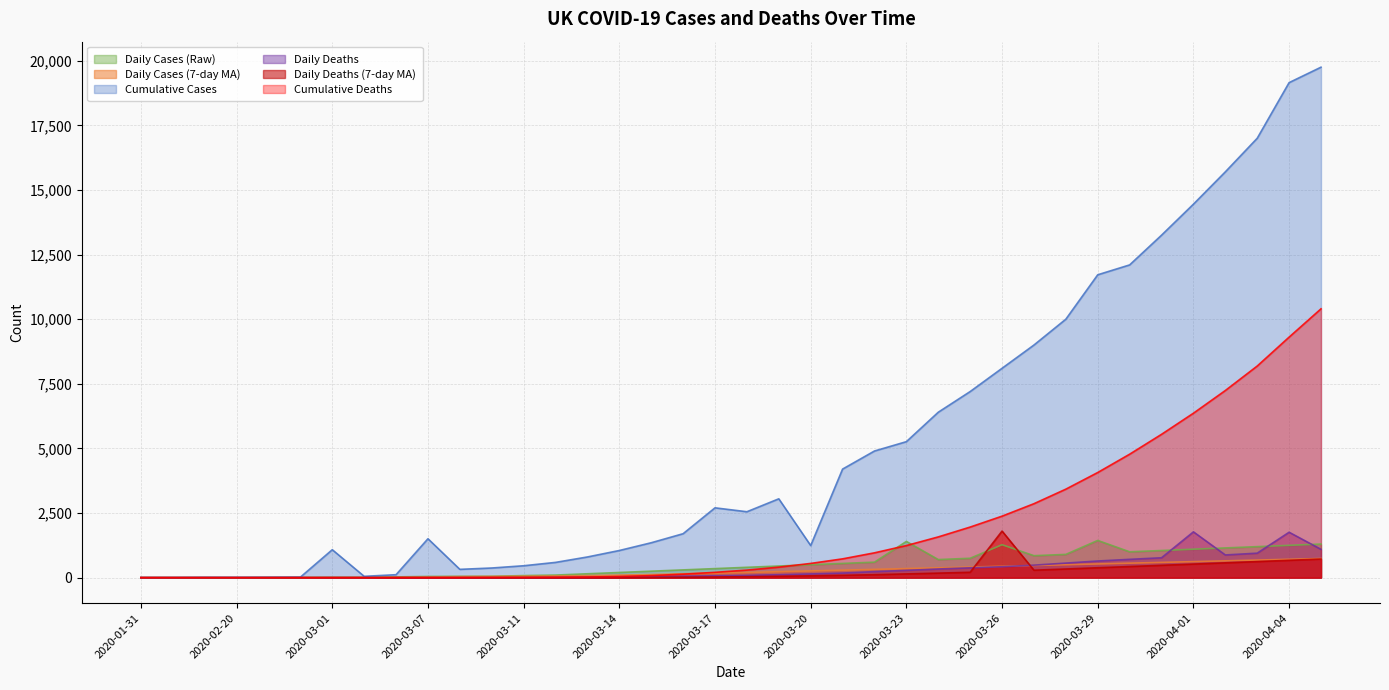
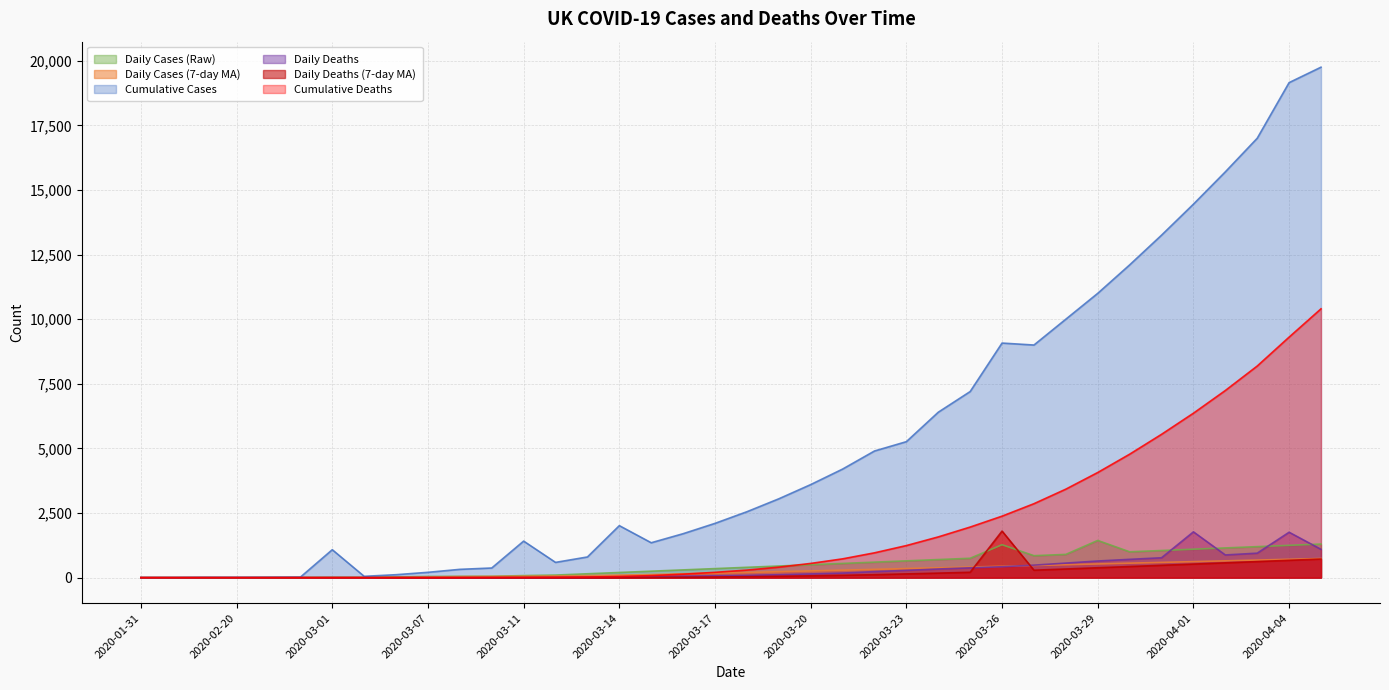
  {
    "Daily Cases (Raw)": {
      "2020-03-14": "200",
      "2020-03-17": "400",
-     "2020-03-23": "1,400",
+     "2020-03-23": "700",
      "2020-03-26": "1,300",
      "2020-03-29": "1,400",
      "2020-04-01": "1,100",
      "2020-04-04": "1,300"
    },
    "Cumulative Cases": {
      "2020-03-01": "1,100",
-     "2020-03-07": "1,500",
-     "2020-03-11": "500",
-     "2020-03-14": "1,100",
-     "2020-03-17": "2,700",
-     "2020-03-20": "1,200",
+     "2020-03-07": "200",
+     "2020-03-11": "1,400",
+     "2020-03-14": "2,000",
+     "2020-03-17": "2,100",
+     "2020-03-20": "3,600",
      "2020-03-23": "5,300",
-     "2020-03-26": "8,100",
-     "2020-03-29": "11,700",
+     "2020-03-26": "9,100",
+     "2020-03-29": "11,000",
      "2020-04-01": "14,500",
      "2020-04-04": "19,200"
    },
    "Daily Deaths": {
      "2020-03-29": "600",
      "2020-04-01": "1,800",
      "2020-04-04": "1,800"
    },
    "Daily Deaths (7-day MA)": {
      "2020-03-23": "100",
      "2020-03-26": "1,800",
      "2020-03-29": "400"
    }
  }
